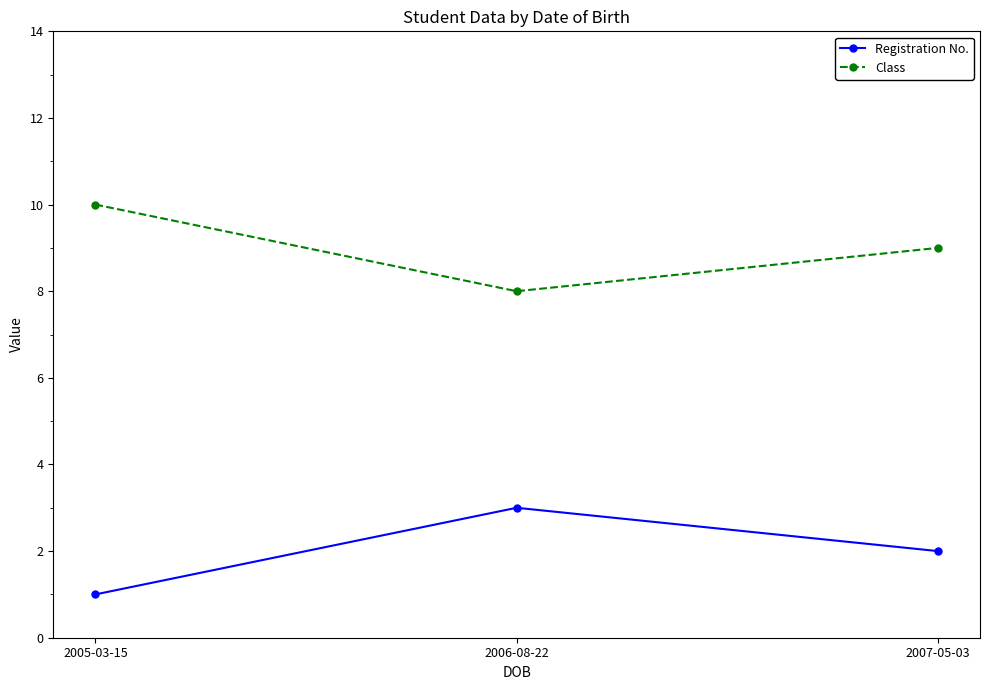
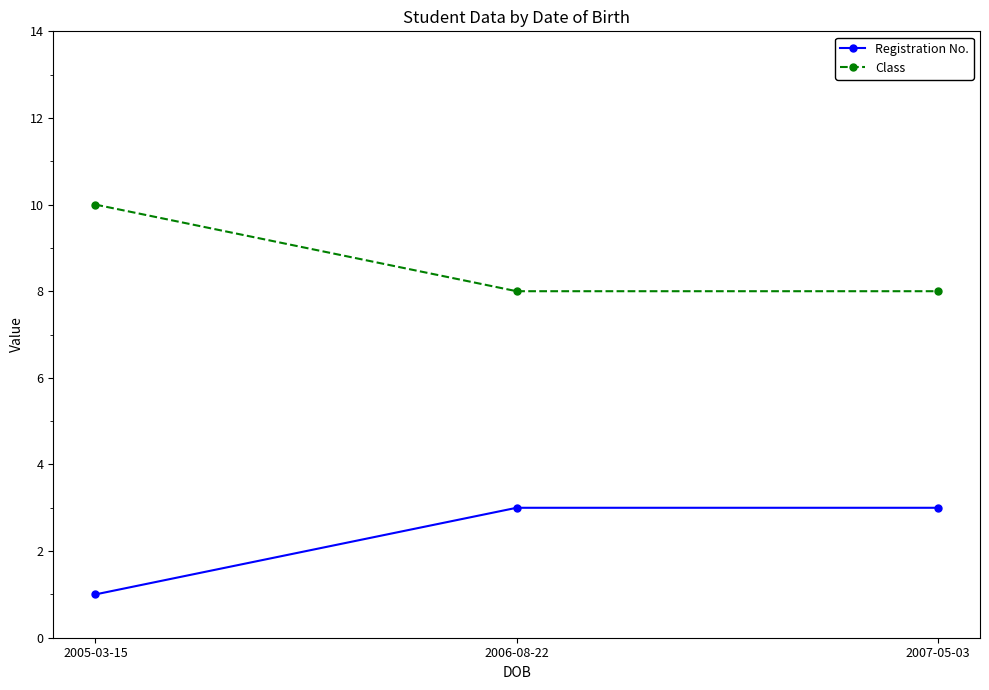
  {
    "Registration No.": {
      "2005-03-15": 1,
      "2006-08-22": 3,
-     "2007-05-03": 2
+     "2007-05-03": 3
    },
    "Class": {
      "2005-03-15": 10,
      "2006-08-22": 8,
-     "2007-05-03": 9
+     "2007-05-03": 8
    }
  }
